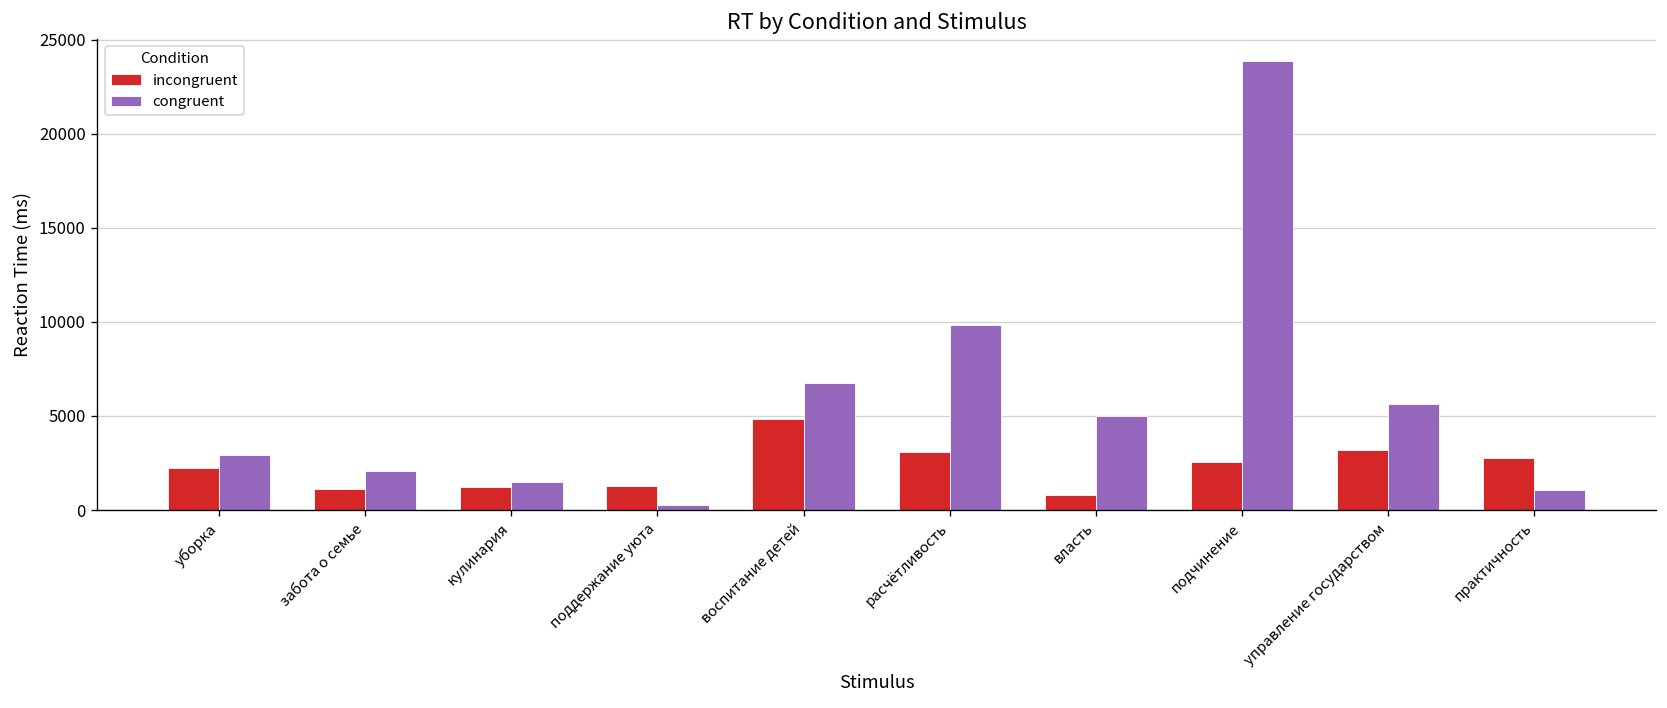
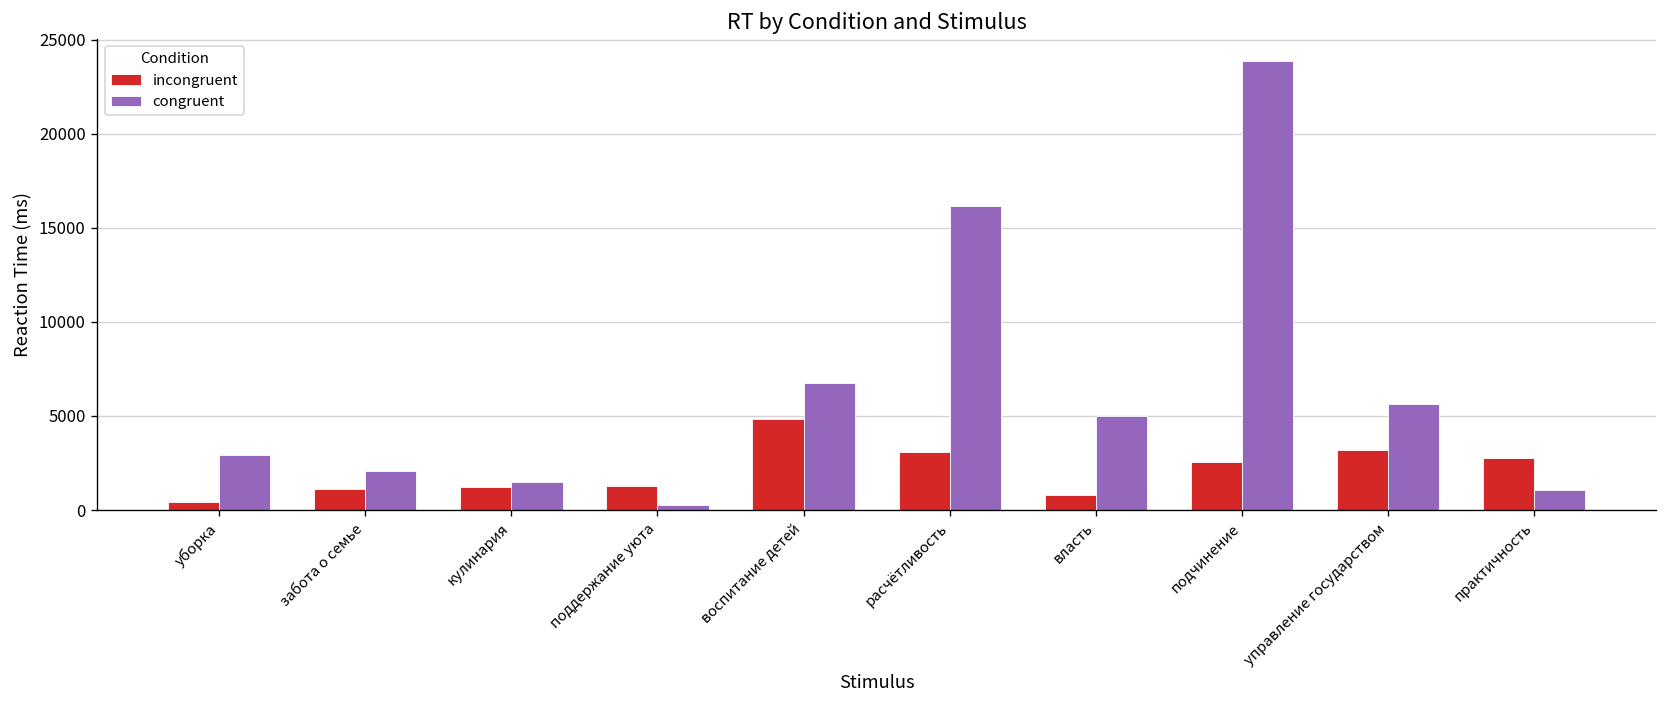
  {
    "incongruent": {
-     "уборка": 2300,
+     "уборка": 400,
      "забота о семье": 1100,
      "кулинария": 1200,
      "поддержание уюта": 1300,
      "воспитание детей": 4900,
      "расчётливость": 3100,
      "власть": 800,
      "подчинение": 2500,
      "управление государством": 3200,
      "практичность": 2800
    },
    "congruent": {
      "уборка": 2900,
      "забота о семье": 2100,
      "кулинария": 1500,
      "поддержание уюта": 300,
      "воспитание детей": 6700,
-     "расчётливость": 9800,
+     "расчётливость": 16200,
      "власть": 5000,
      "подчинение": 23900,
      "управление государством": 5600,
      "практичность": 1100
    }
  }
